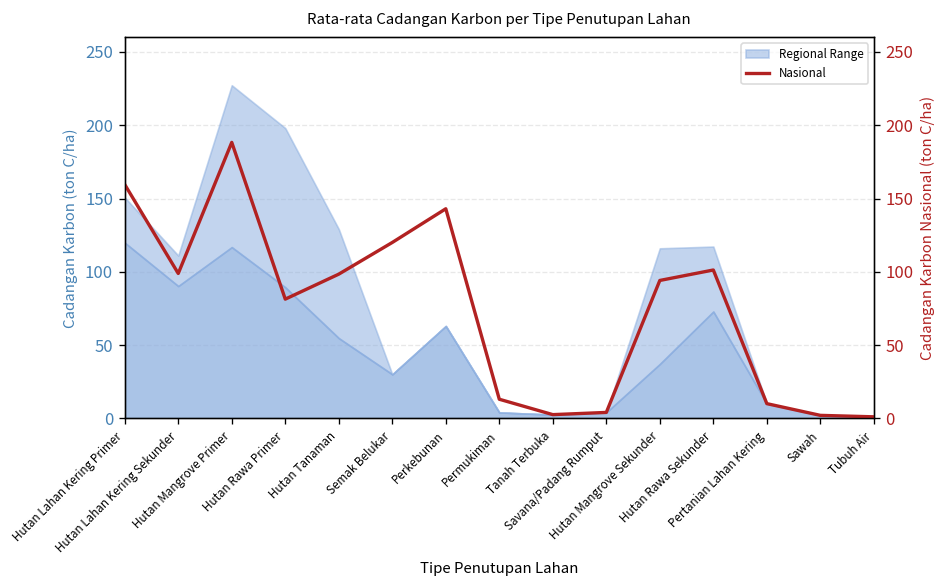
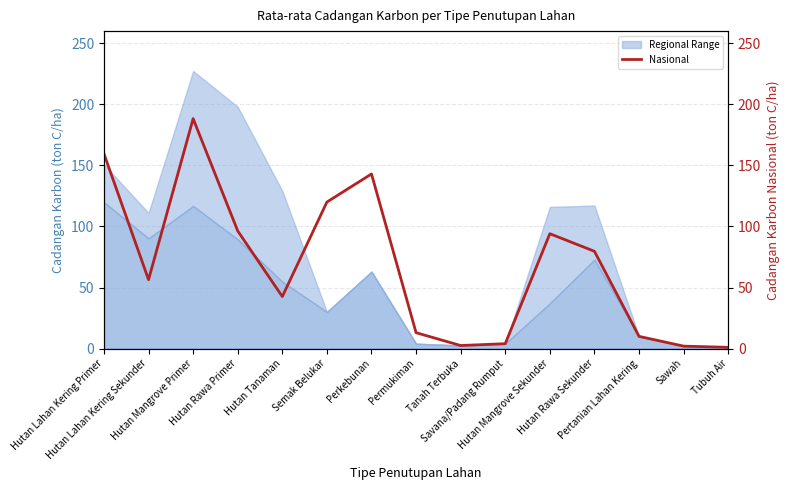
  {
    "Nasional": {
      "Hutan Lahan Kering Primer": 160,
-     "Hutan Lahan Kering Sekunder": 99,
+     "Hutan Lahan Kering Sekunder": 56,
      "Hutan Mangrove Primer": 188,
-     "Hutan Rawa Primer": 81,
-     "Hutan Tanaman": 98,
+     "Hutan Rawa Primer": 96,
+     "Hutan Tanaman": 43,
      "Semak Belukar": 120,
      "Perkebunan": 143,
      "Permukiman": 13,
      "Tanah Terbuka": 3,
      "Savana/Padang Rumput": 4,
      "Hutan Mangrove Sekunder": 94,
-     "Hutan Rawa Sekunder": 101,
+     "Hutan Rawa Sekunder": 80,
      "Pertanian Lahan Kering": 10,
      "Sawah": 2,
      "Tubuh Air": 1
    }
  }
